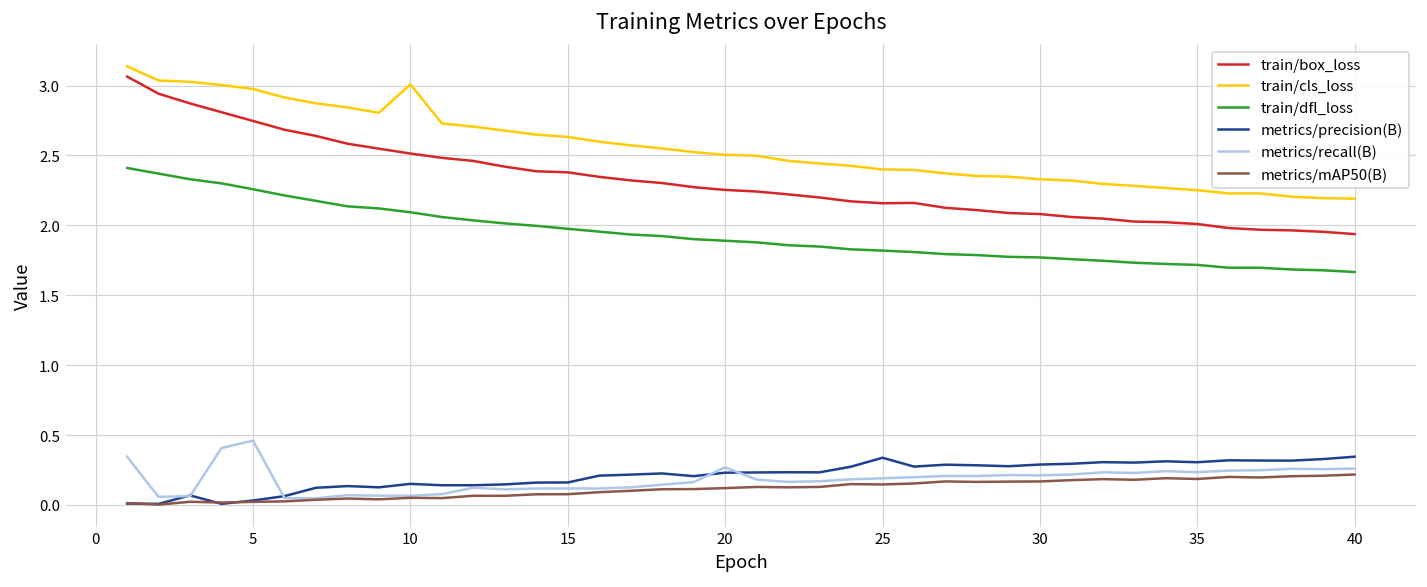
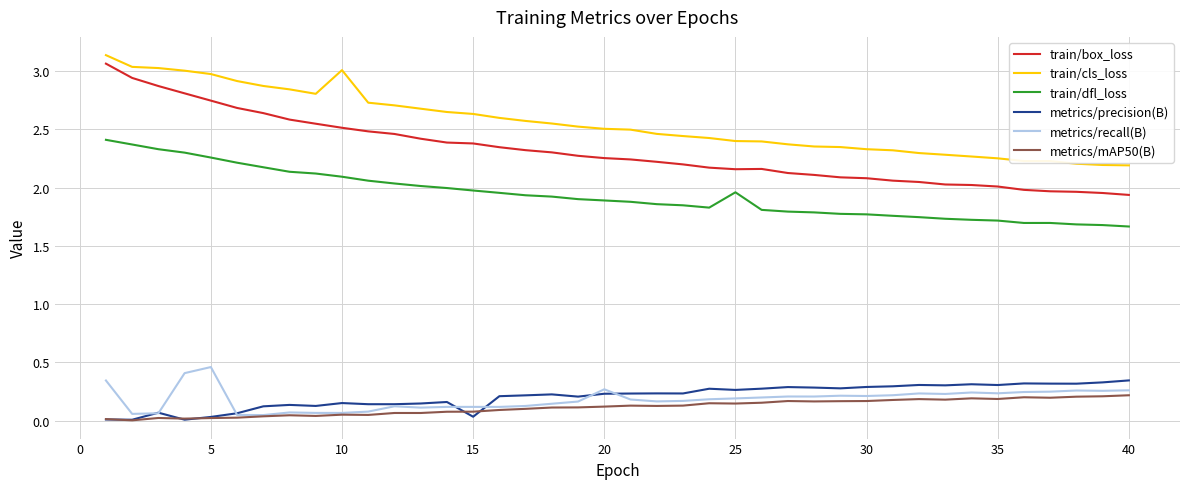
  {
    "train/box_loss": {
      "5": 2.75,
      "10": 2.51,
      "15": 2.38,
      "20": 2.25,
      "25": 2.16,
      "30": 2.08,
      "35": 2.01,
      "40": 1.94
    },
    "train/cls_loss": {
      "5": 2.97,
      "10": 3.01,
      "15": 2.63,
      "20": 2.50,
      "25": 2.40,
      "30": 2.33,
      "35": 2.25,
      "40": 2.19
    },
    "train/dfl_loss": {
      "5": 2.26,
      "10": 2.09,
      "15": 1.98,
      "20": 1.89,
-     "25": 1.82,
+     "25": 1.96,
      "30": 1.77,
      "35": 1.72,
      "40": 1.67
    },
    "metrics/precision(B)": {
      "10": 0.15,
-     "15": 0.16,
+     "15": 0.03,
      "20": 0.23,
-     "25": 0.34,
+     "25": 0.26,
      "30": 0.29,
      "35": 0.31,
      "40": 0.35
    },
    "metrics/recall(B)": {
      "5": 0.46,
      "15": 0.12,
      "20": 0.27,
      "25": 0.19,
      "30": 0.21,
      "35": 0.23,
      "40": 0.26
    },
    "metrics/mAP50(B)": {
      "15": 0.08,
      "20": 0.12,
      "25": 0.15,
      "30": 0.17,
      "35": 0.19,
      "40": 0.22
    }
  }
